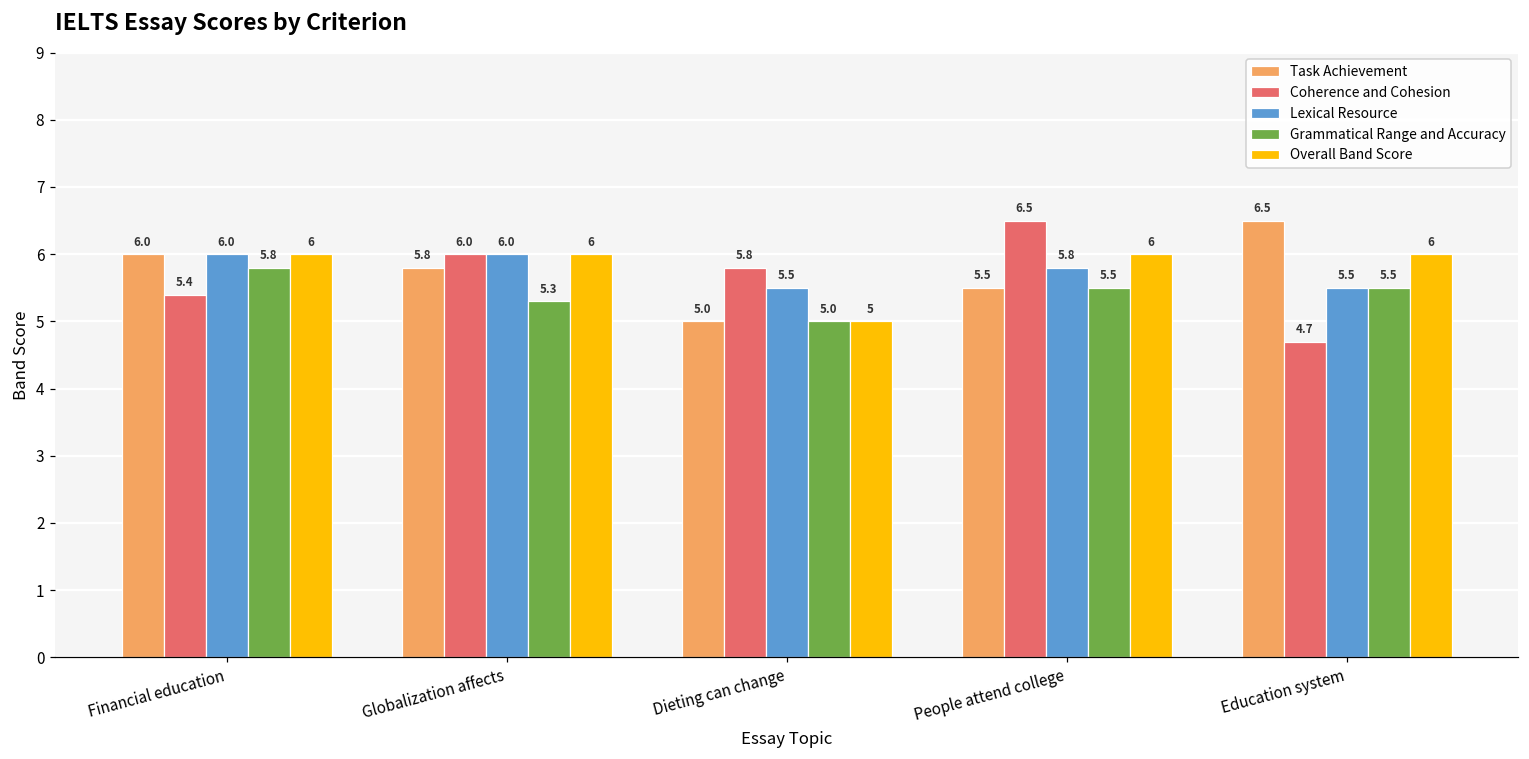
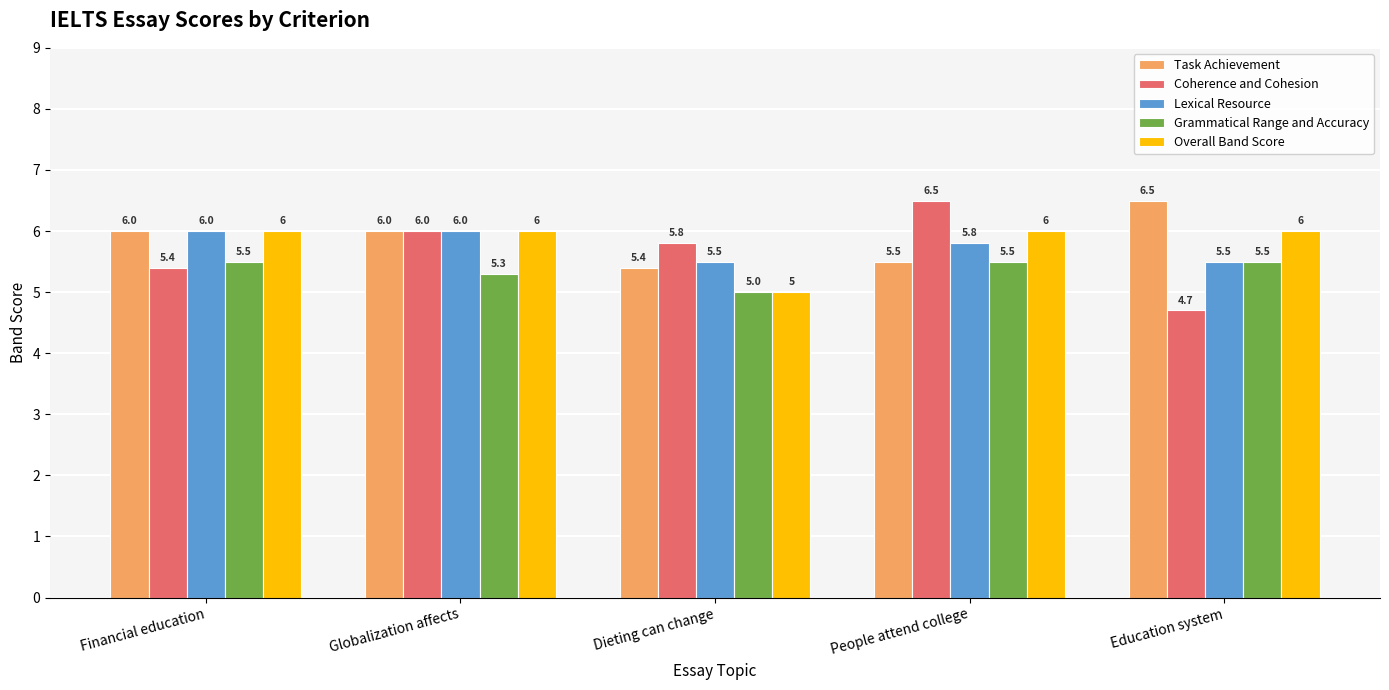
  {
    "Task Achievement": {
      "Financial education": 6.0,
-     "Globalization affects": 5.8,
-     "Dieting can change": 5.0,
+     "Globalization affects": 6.0,
+     "Dieting can change": 5.4,
      "People attend college": 5.5,
      "Education system": 6.5
    },
    "Coherence and Cohesion": {
      "Financial education": 5.4,
      "Globalization affects": 6.0,
      "Dieting can change": 5.8,
      "People attend college": 6.5,
      "Education system": 4.7
    },
    "Lexical Resource": {
      "Financial education": 6.0,
      "Globalization affects": 6.0,
      "Dieting can change": 5.5,
      "People attend college": 5.8,
      "Education system": 5.5
    },
    "Grammatical Range and Accuracy": {
-     "Financial education": 5.8,
+     "Financial education": 5.5,
      "Globalization affects": 5.3,
      "Dieting can change": 5.0,
      "People attend college": 5.5,
      "Education system": 5.5
    },
    "Overall Band Score": {
      "Financial education": 6,
      "Globalization affects": 6,
      "Dieting can change": 5,
      "People attend college": 6,
      "Education system": 6
    }
  }
